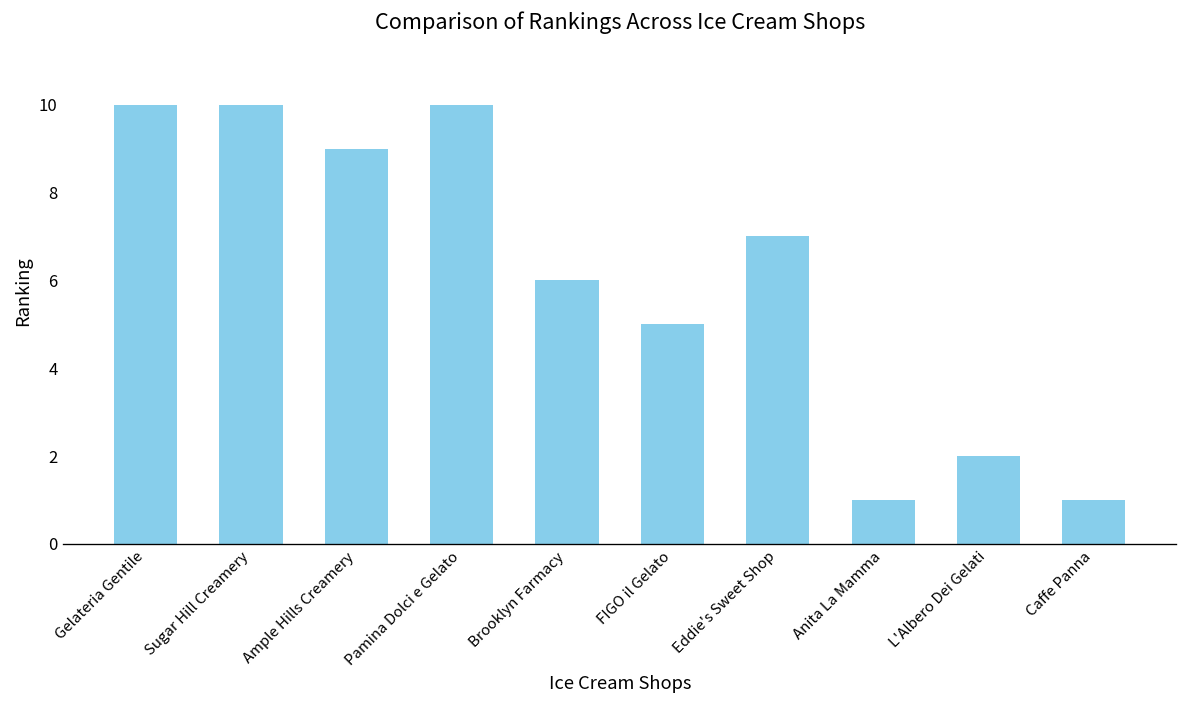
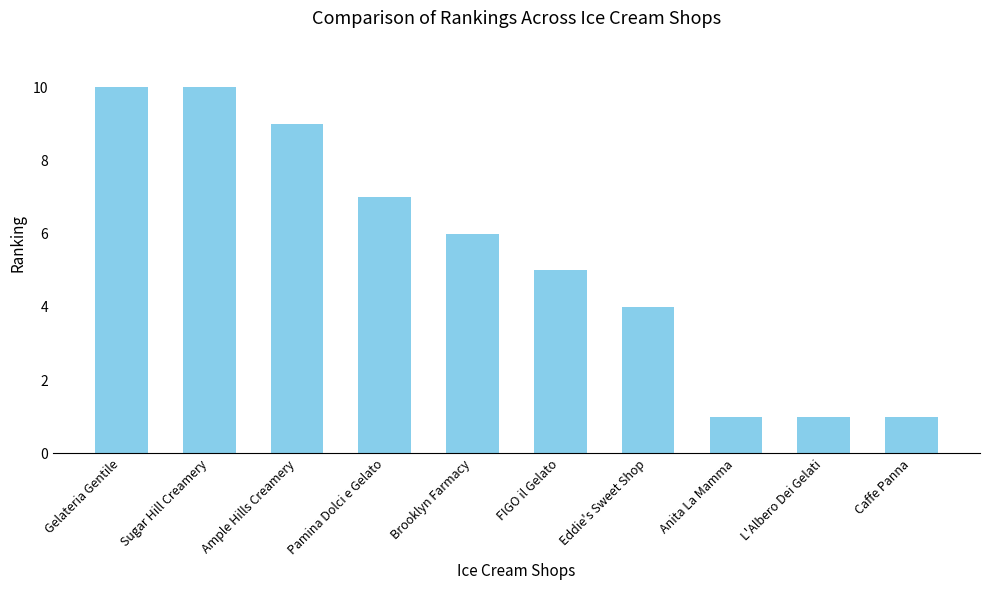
  {
    "Gelateria Gentile": 10,
    "Sugar Hill Creamery": 10,
    "Ample Hills Creamery": 9,
-   "Pamina Dolci e Gelato": 10,
+   "Pamina Dolci e Gelato": 7,
    "Brooklyn Farmacy": 6,
    "FIGO il Gelato": 5,
-   "Eddie's Sweet Shop": 7,
+   "Eddie's Sweet Shop": 4,
    "Anita La Mamma": 1,
-   "L'Albero Dei Gelati": 2,
+   "L'Albero Dei Gelati": 1,
    "Caffe Panna": 1
  }
